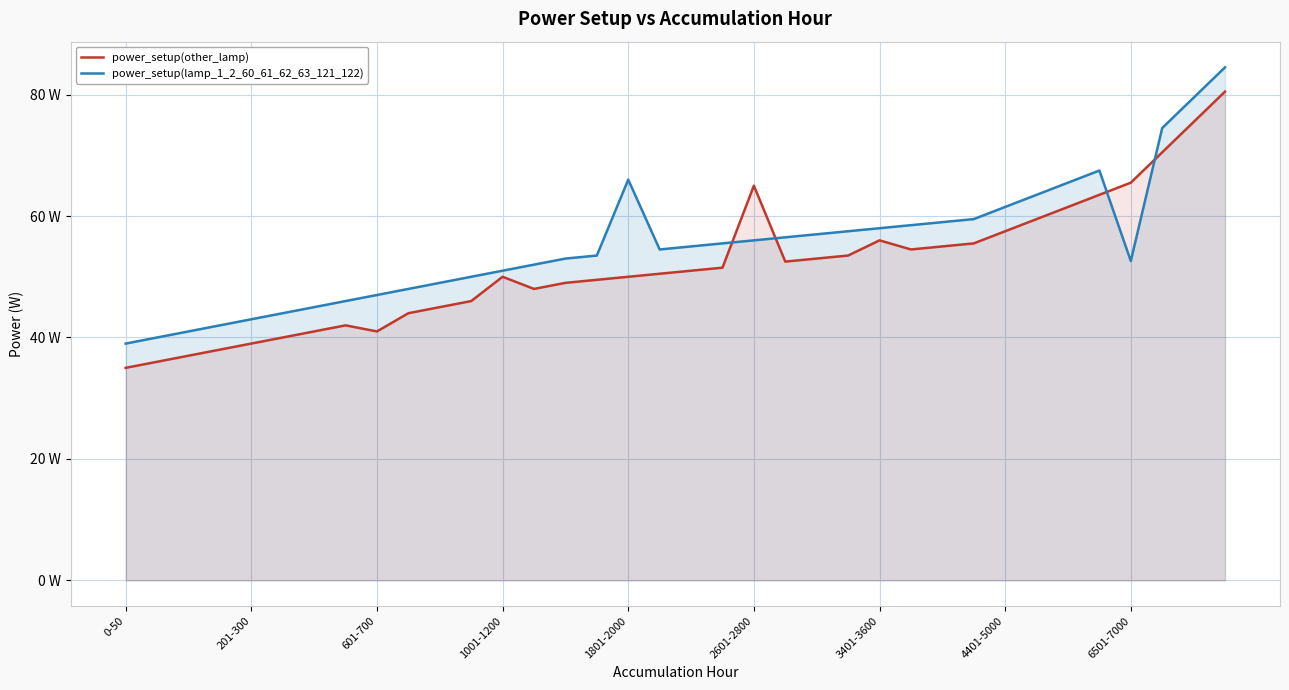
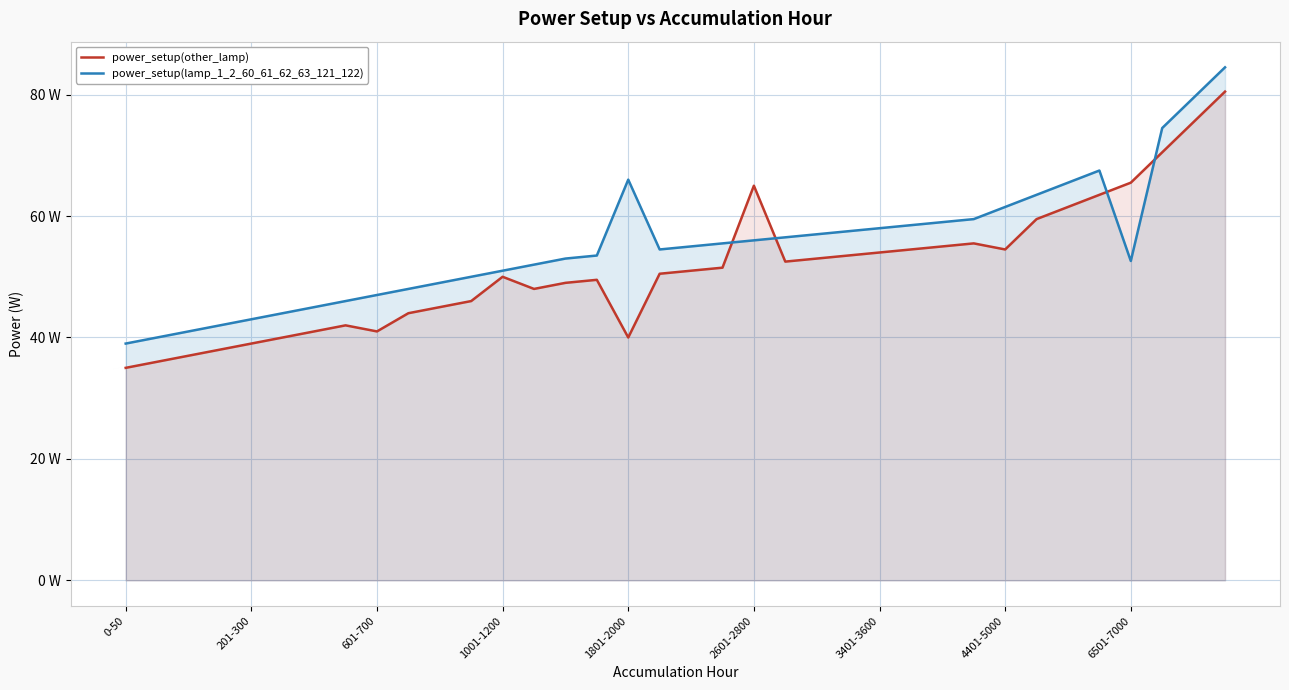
  {
    "power_setup(other_lamp)": {
      "0-50": "35 W",
      "201-300": "39 W",
      "601-700": "41 W",
      "1001-1200": "50 W",
-     "1801-2000": "50 W",
+     "1801-2000": "40 W",
      "2601-2800": "65 W",
-     "3401-3600": "56 W",
-     "4401-5000": "58 W",
+     "3401-3600": "54 W",
+     "4401-5000": "55 W",
      "6501-7000": "66 W"
    },
    "power_setup(lamp_1_2_60_61_62_63_121_122)": {
      "0-50": "39 W",
      "201-300": "43 W",
      "601-700": "47 W",
      "1001-1200": "51 W",
      "1801-2000": "66 W",
      "2601-2800": "56 W",
      "3401-3600": "58 W",
      "4401-5000": "62 W",
      "6501-7000": "53 W"
    }
  }
